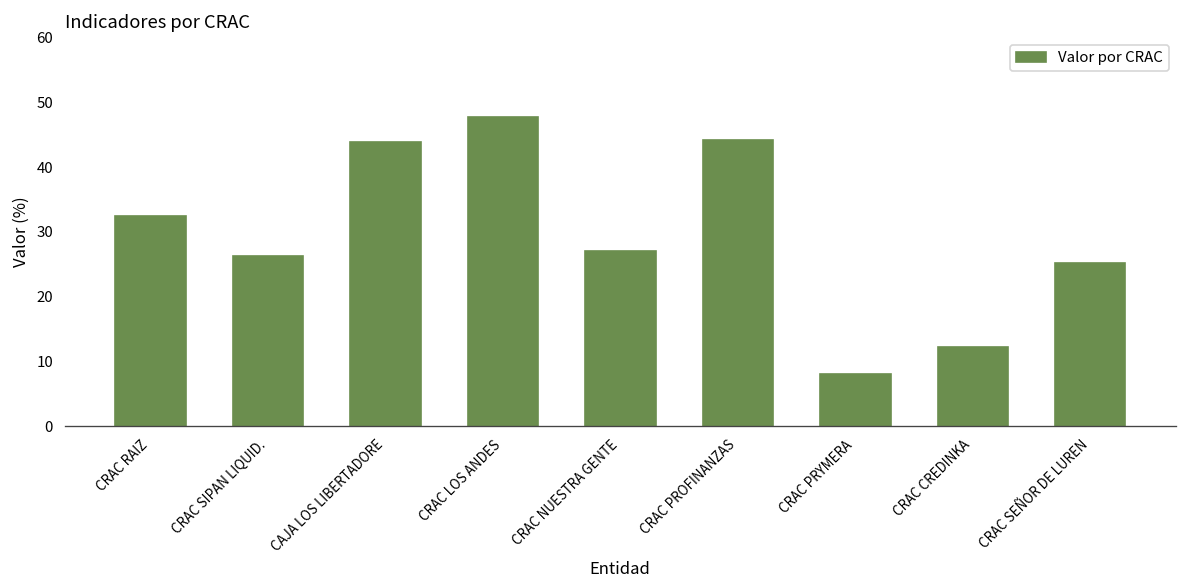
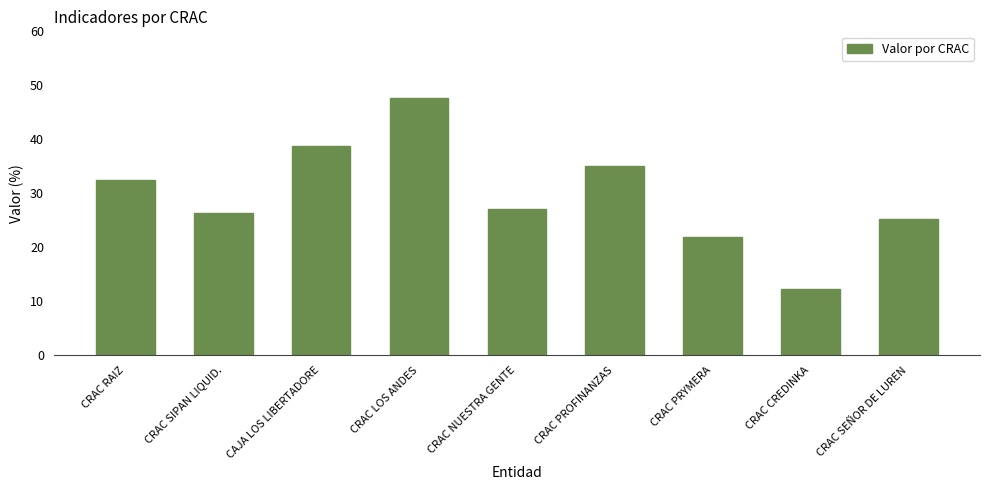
  {
    "CRAC RAIZ": 32,
    "CRAC SIPAN LIQUID.": 26,
-   "CAJA LOS LIBERTADORE": 44,
+   "CAJA LOS LIBERTADORE": 39,
    "CRAC LOS ANDES": 48,
    "CRAC NUESTRA GENTE": 27,
-   "CRAC PROFINANZAS": 44,
-   "CRAC PRYMERA": 8,
+   "CRAC PROFINANZAS": 35,
+   "CRAC PRYMERA": 22,
    "CRAC CREDINKA": 12,
    "CRAC SEÑOR DE LUREN": 25
  }
